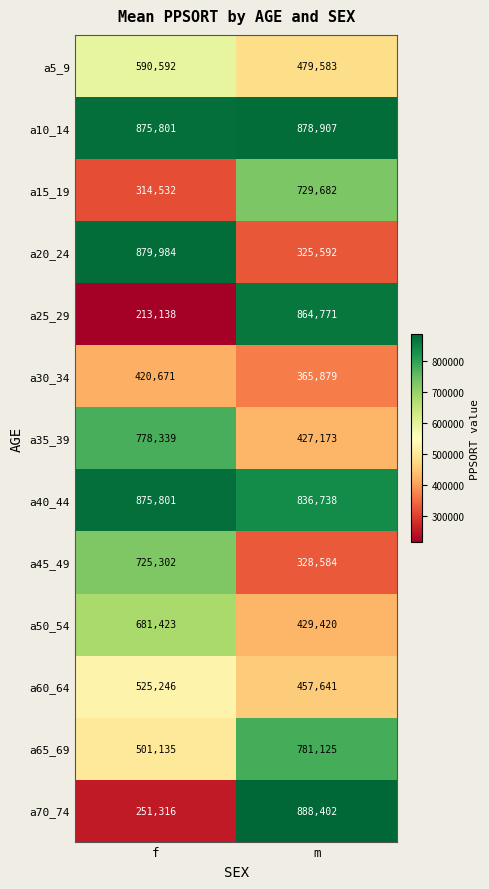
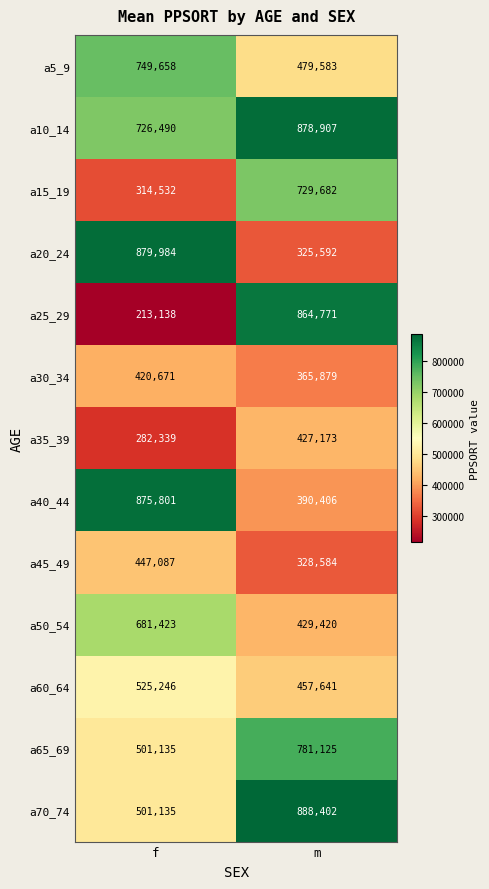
  {
    "a5_9": {
-     "f": "590,592",
+     "f": "749,658",
      "m": "479,583"
    },
    "a10_14": {
-     "f": "875,801",
+     "f": "726,490",
      "m": "878,907"
    },
    "a15_19": {
      "f": "314,532",
      "m": "729,682"
    },
    "a20_24": {
      "f": "879,984",
      "m": "325,592"
    },
    "a25_29": {
      "f": "213,138",
      "m": "864,771"
    },
    "a30_34": {
      "f": "420,671",
      "m": "365,879"
    },
    "a35_39": {
-     "f": "778,339",
+     "f": "282,339",
      "m": "427,173"
    },
    "a40_44": {
      "f": "875,801",
-     "m": "836,738"
+     "m": "390,406"
    },
    "a45_49": {
-     "f": "725,302",
+     "f": "447,087",
      "m": "328,584"
    },
    "a50_54": {
      "f": "681,423",
      "m": "429,420"
    },
    "a60_64": {
      "f": "525,246",
      "m": "457,641"
    },
    "a65_69": {
      "f": "501,135",
      "m": "781,125"
    },
    "a70_74": {
-     "f": "251,316",
+     "f": "501,135",
      "m": "888,402"
    }
  }
